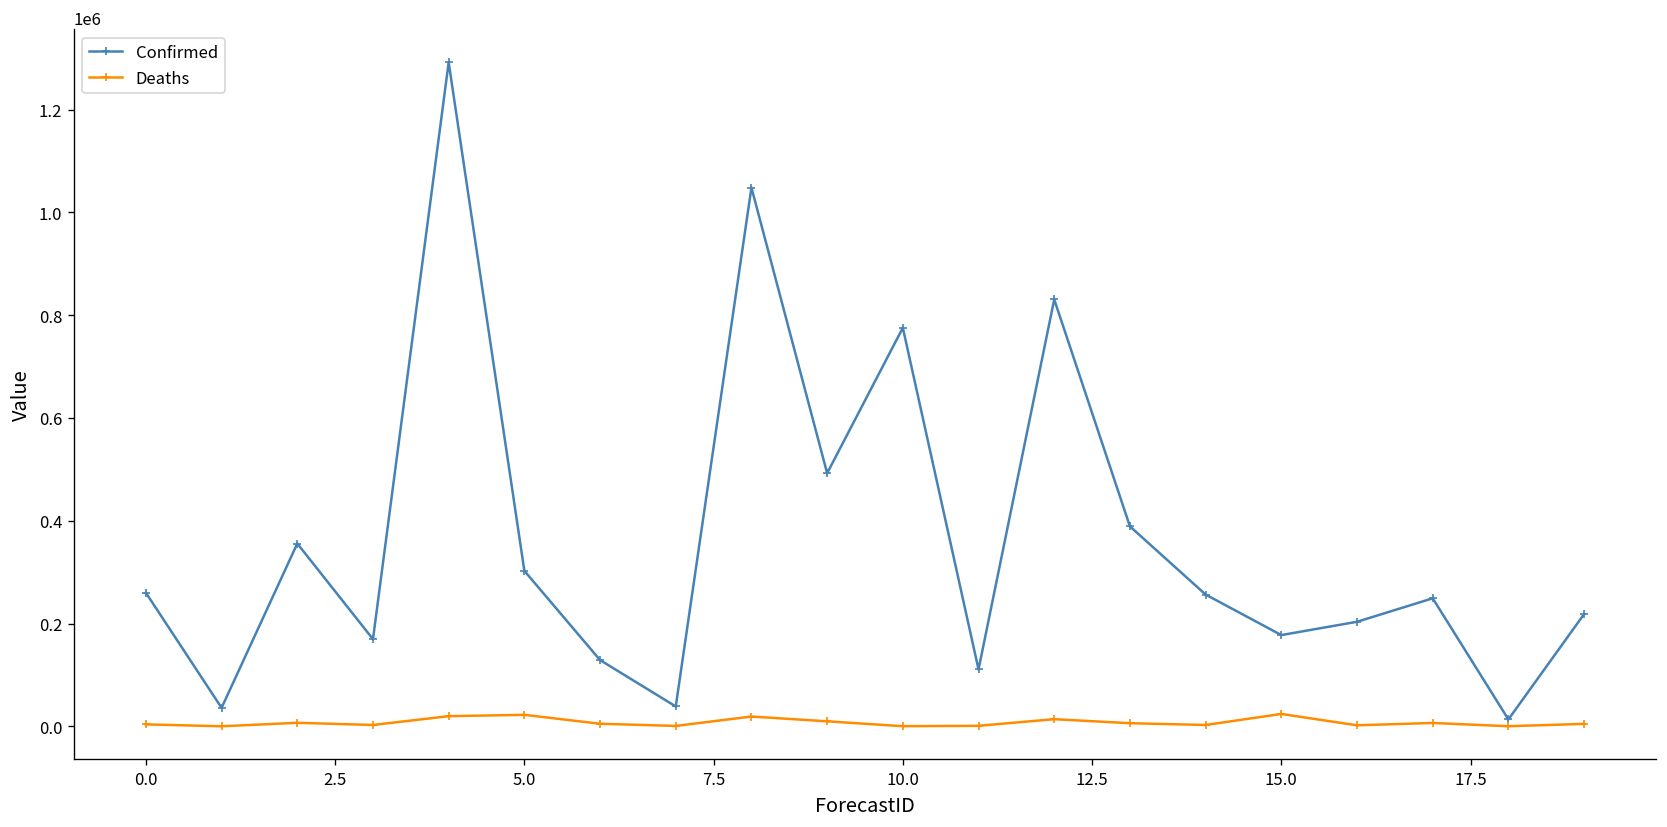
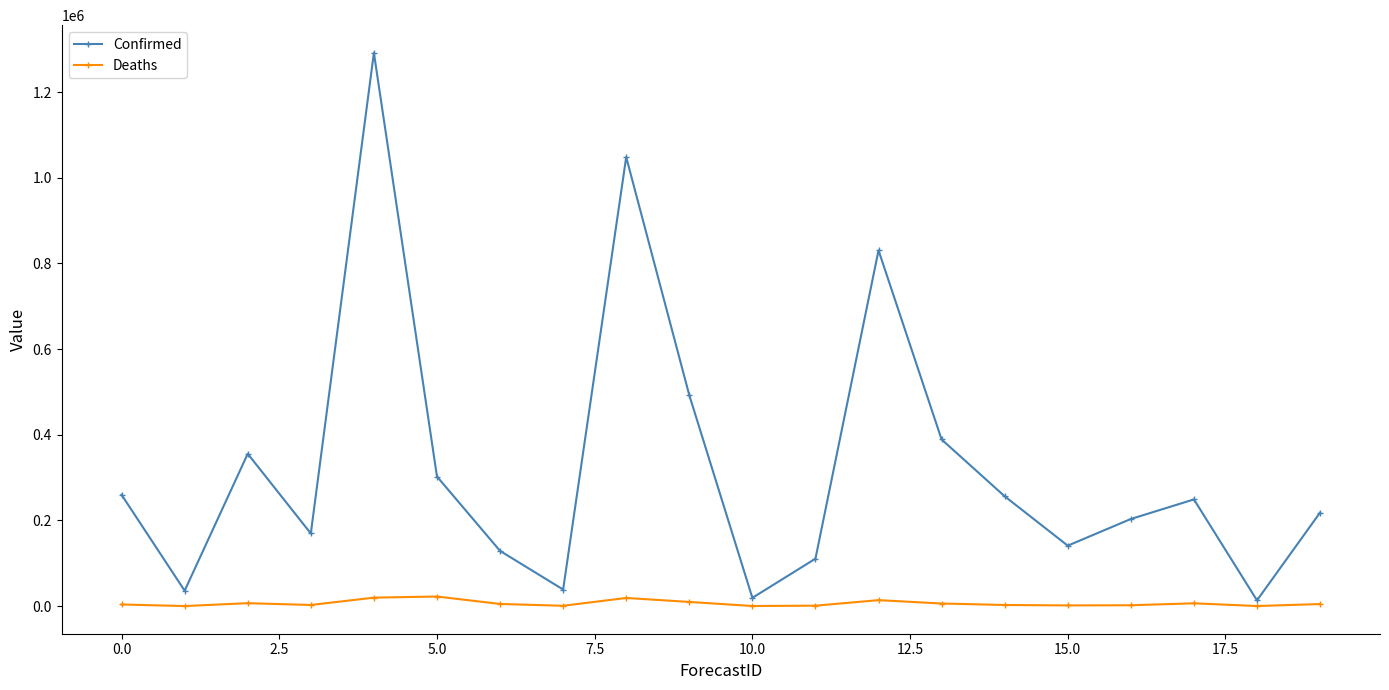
  {
    "Confirmed": {
      "0.0": 260000,
      "5.0": 300000,
-     "10.0": 780000,
-     "15.0": 180000
+     "10.0": 20000,
+     "15.0": 140000
    },
    "Deaths": {
      "0.0": 0,
      "5.0": 20000,
      "10.0": 0,
-     "15.0": 20000
+     "15.0": 0
    }
  }
